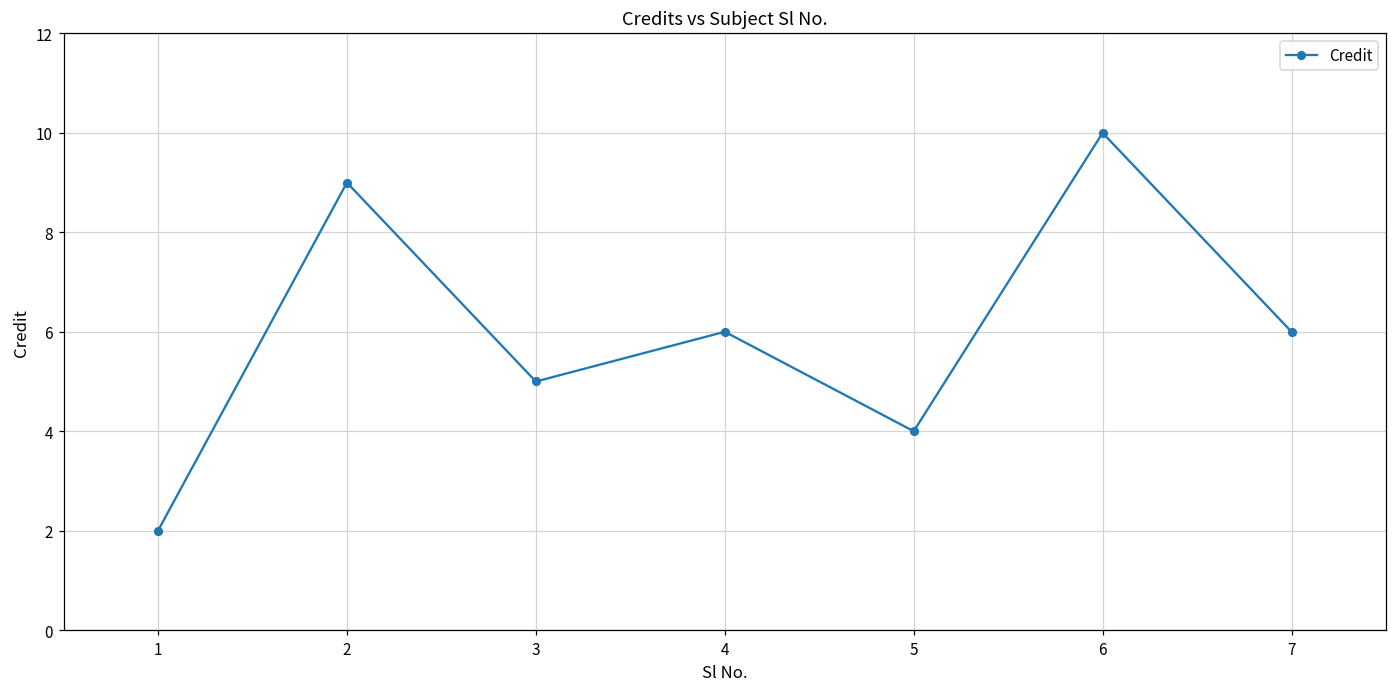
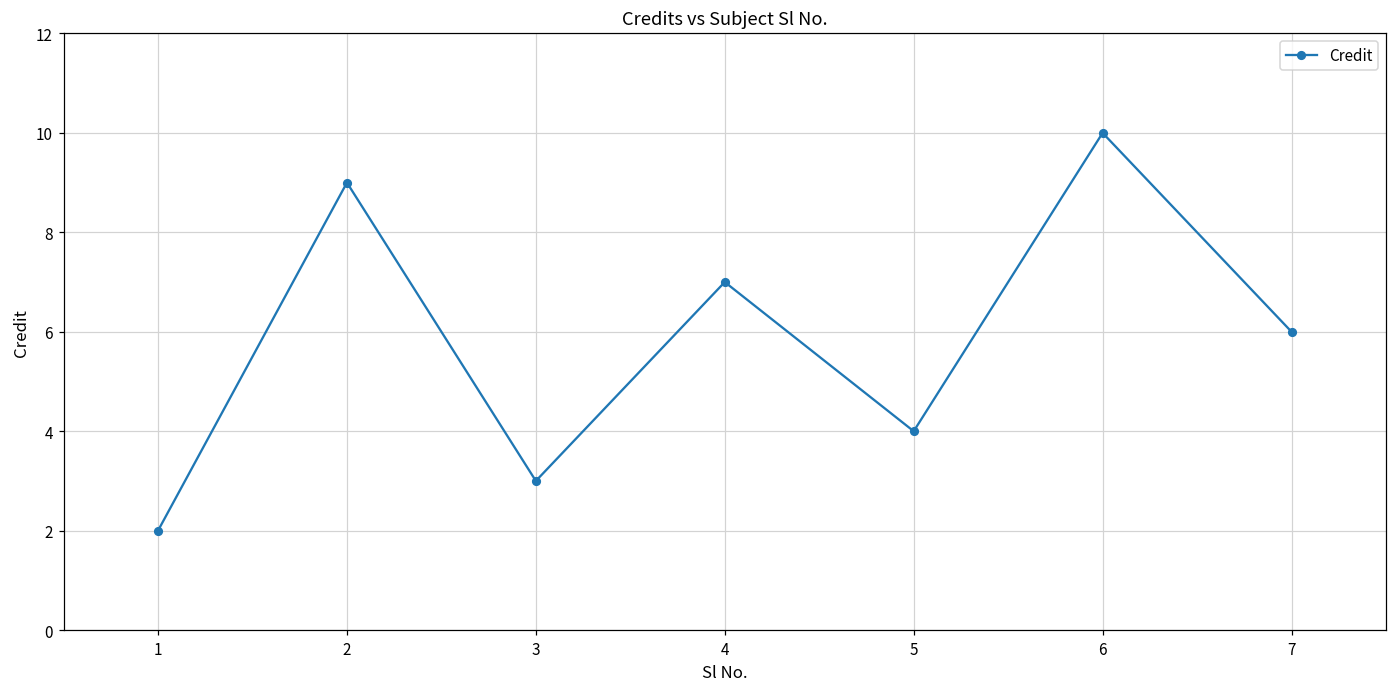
  {
    "1": 2,
    "2": 9,
-   "3": 5,
-   "4": 6,
+   "3": 3,
+   "4": 7,
    "5": 4,
    "6": 10,
    "7": 6
  }
